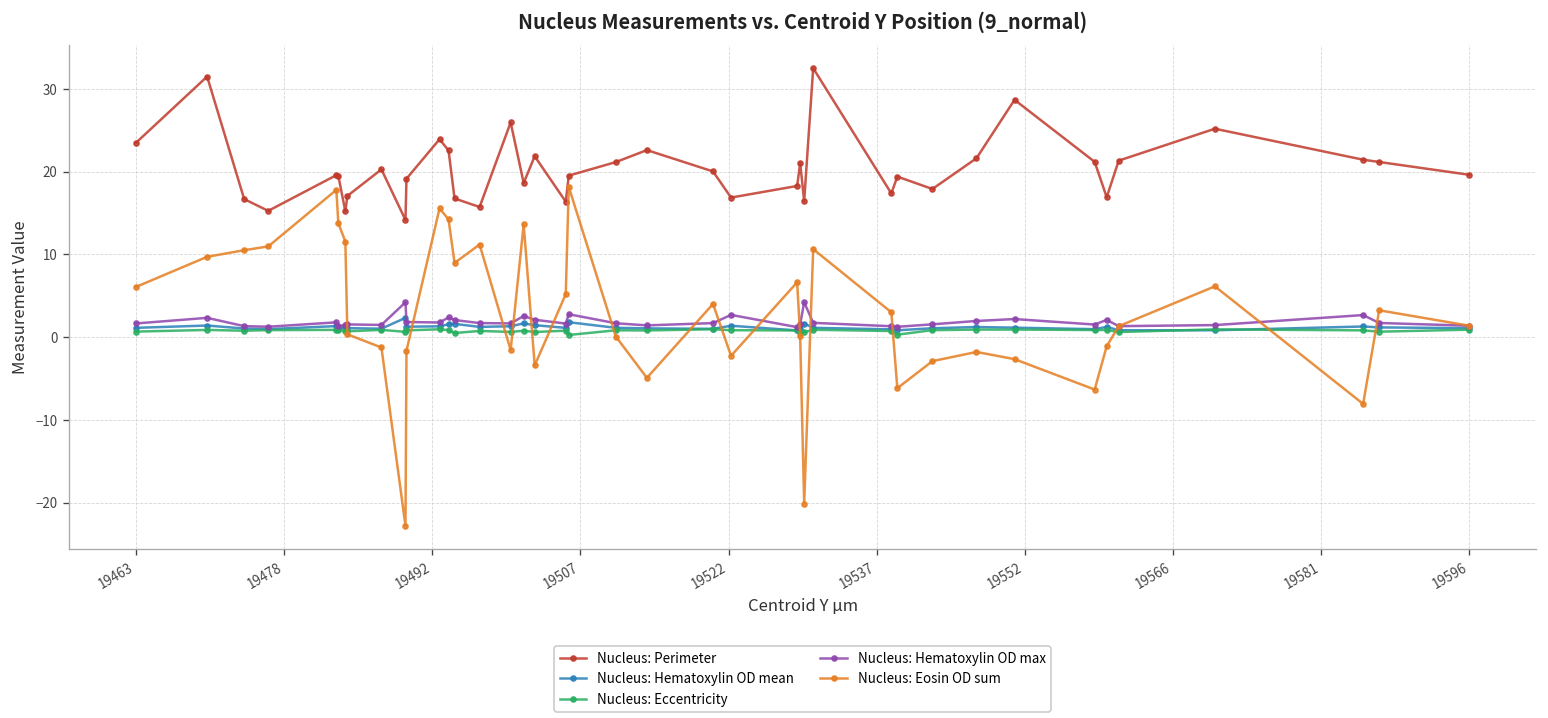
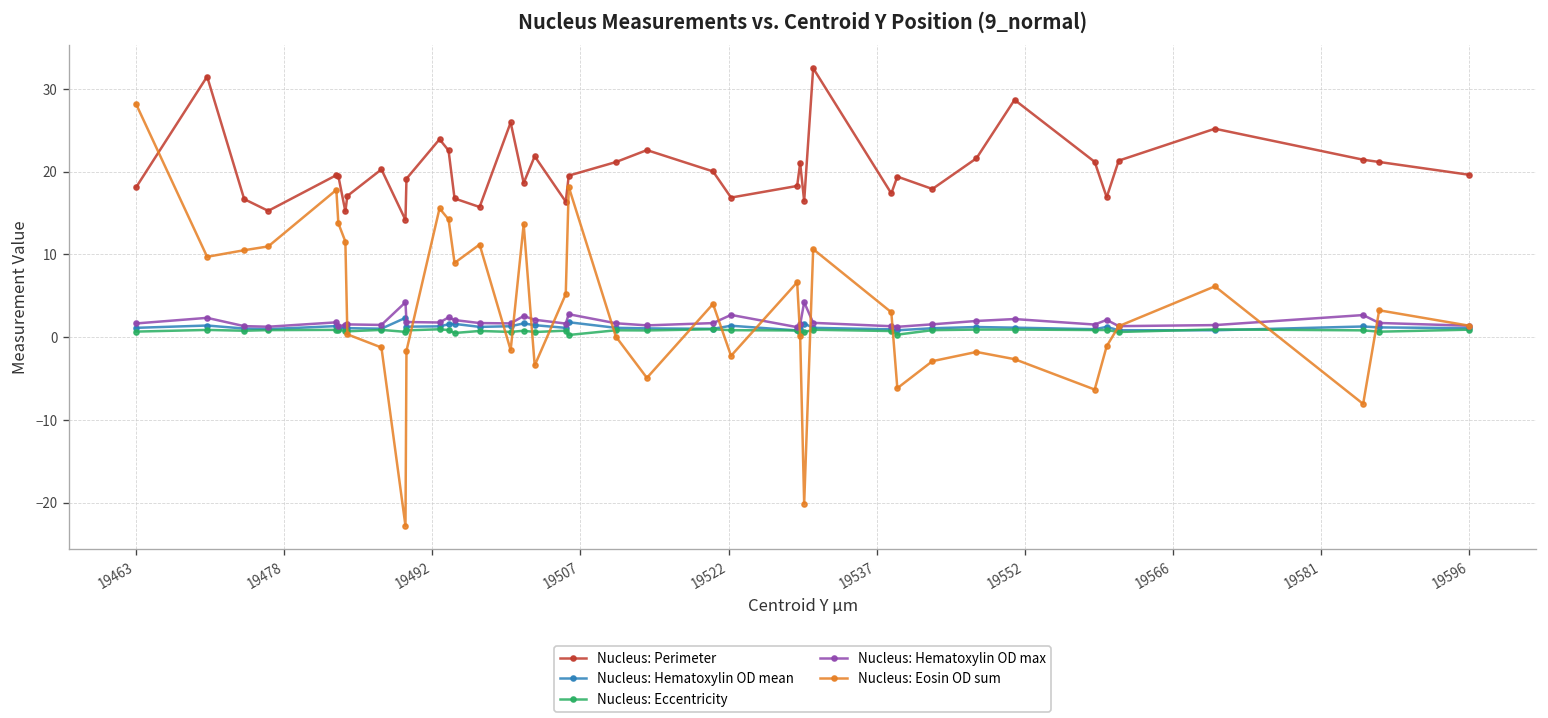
  {
    "Nucleus: Perimeter": {
-     "19463": 23,
+     "19463": 18,
      "19596": 20
    },
    "Nucleus: Hematoxylin OD mean": {
      "19463": 1
    },
    "Nucleus: Eccentricity": {
      "19463": 1
    },
    "Nucleus: Hematoxylin OD max": {
      "19463": 2
    },
    "Nucleus: Eosin OD sum": {
-     "19463": 6
+     "19463": 28
    }
  }
